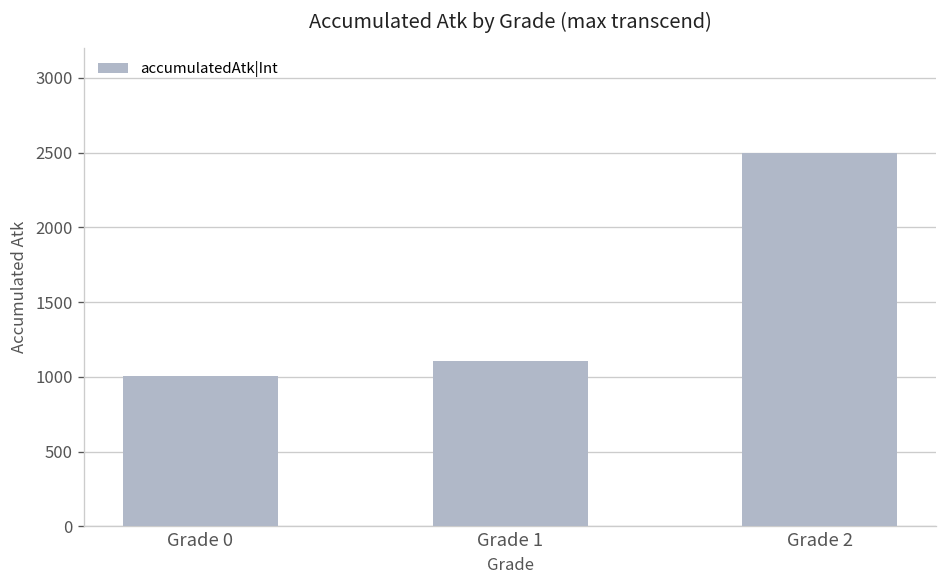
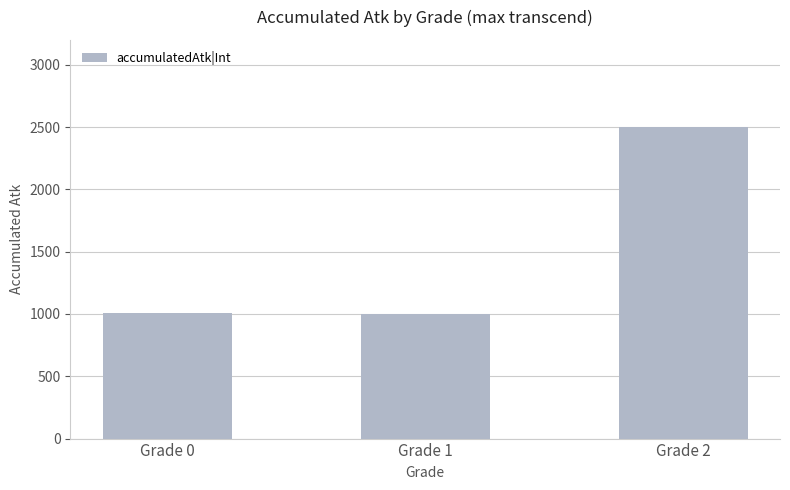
  {
    "Grade 0": 1010,
-   "Grade 1": 1110,
+   "Grade 1": 1000,
    "Grade 2": 2500
  }
